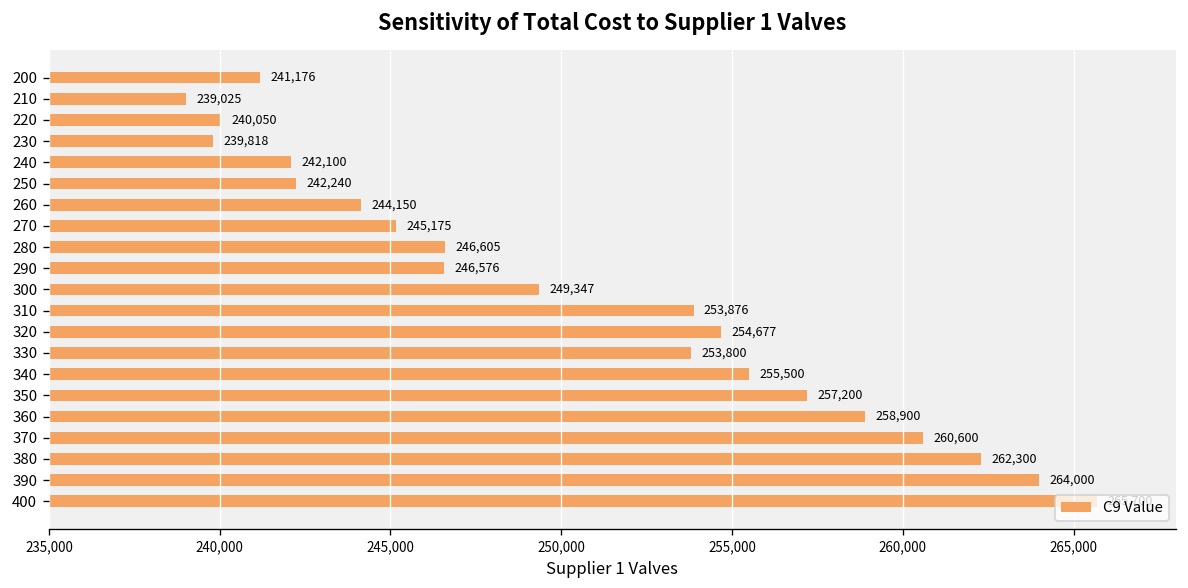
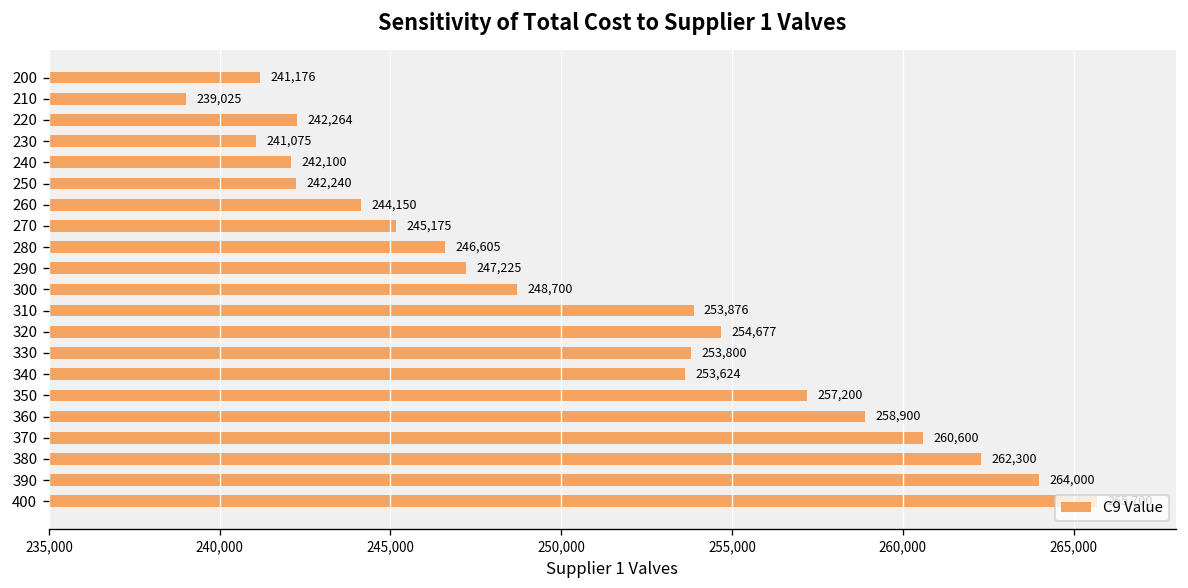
  {
    "200": "241,176",
    "210": "239,025",
-   "220": "240,050",
-   "230": "239,818",
+   "220": "242,264",
+   "230": "241,075",
    "240": "242,100",
    "250": "242,240",
    "260": "244,150",
    "270": "245,175",
    "280": "246,605",
-   "290": "246,576",
-   "300": "249,347",
+   "290": "247,225",
+   "300": "248,700",
    "310": "253,876",
    "320": "254,677",
    "330": "253,800",
-   "340": "255,500",
+   "340": "253,624",
    "350": "257,200",
    "360": "258,900",
    "370": "260,600",
    "380": "262,300",
    "390": "264,000"
  }
